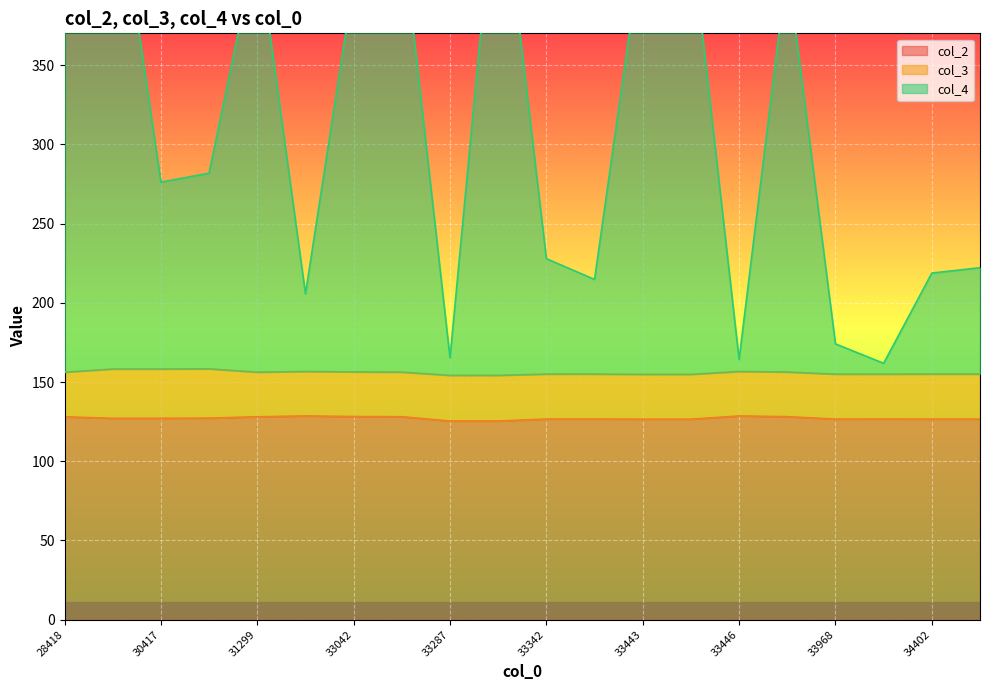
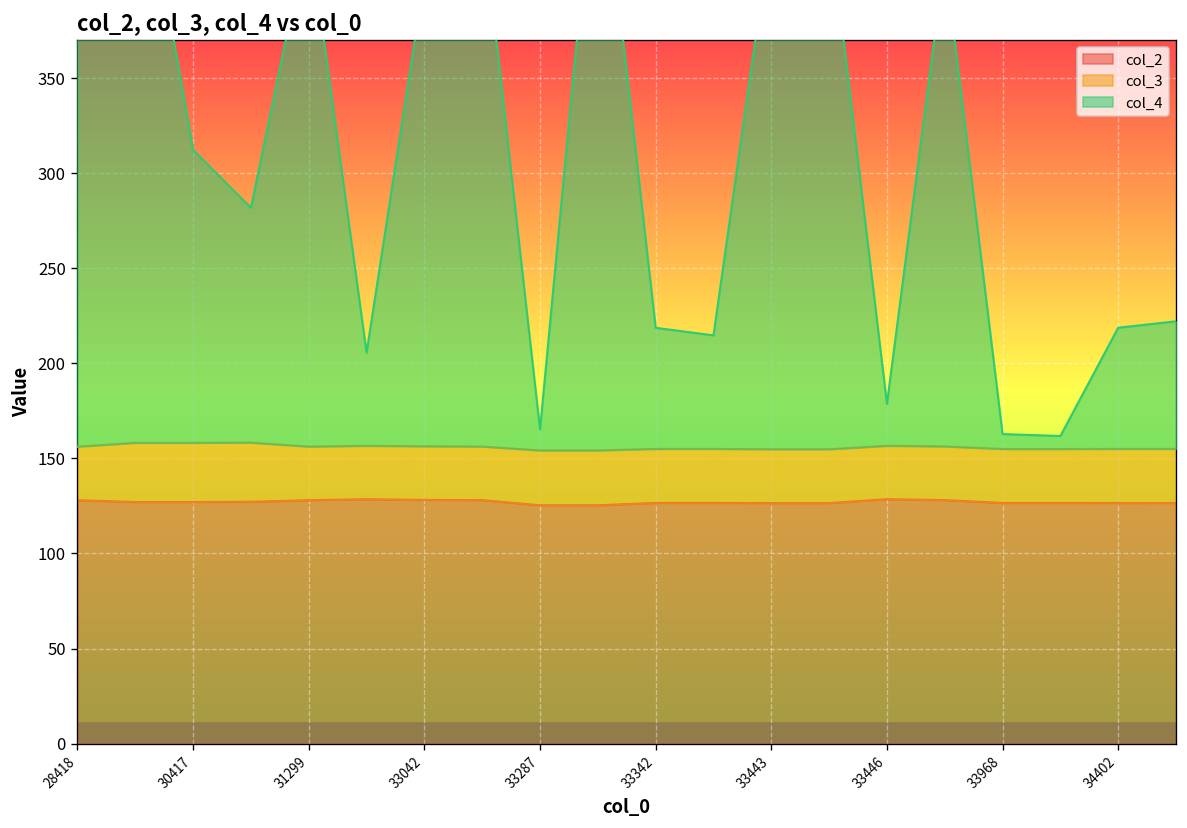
  {
    "col_2": {
      "28418": 128,
      "30417": 127,
      "31299": 128,
      "33042": 128,
      "33287": 125,
      "33342": 127,
      "33443": 127,
      "33446": 129,
      "33968": 127,
      "34402": 127
    },
    "col_3": {
      "28418": 28,
      "30417": 31,
      "31299": 28,
      "33042": 28,
      "33287": 29,
      "33342": 28,
      "33443": 28,
      "33446": 28,
      "33968": 28,
      "34402": 28
    },
    "col_4": {
-     "30417": 118,
+     "30417": 154,
      "33287": 11,
-     "33342": 73,
-     "33446": 8,
-     "33968": 19,
+     "33342": 64,
+     "33446": 22,
+     "33968": 8,
      "34402": 64
    }
  }
